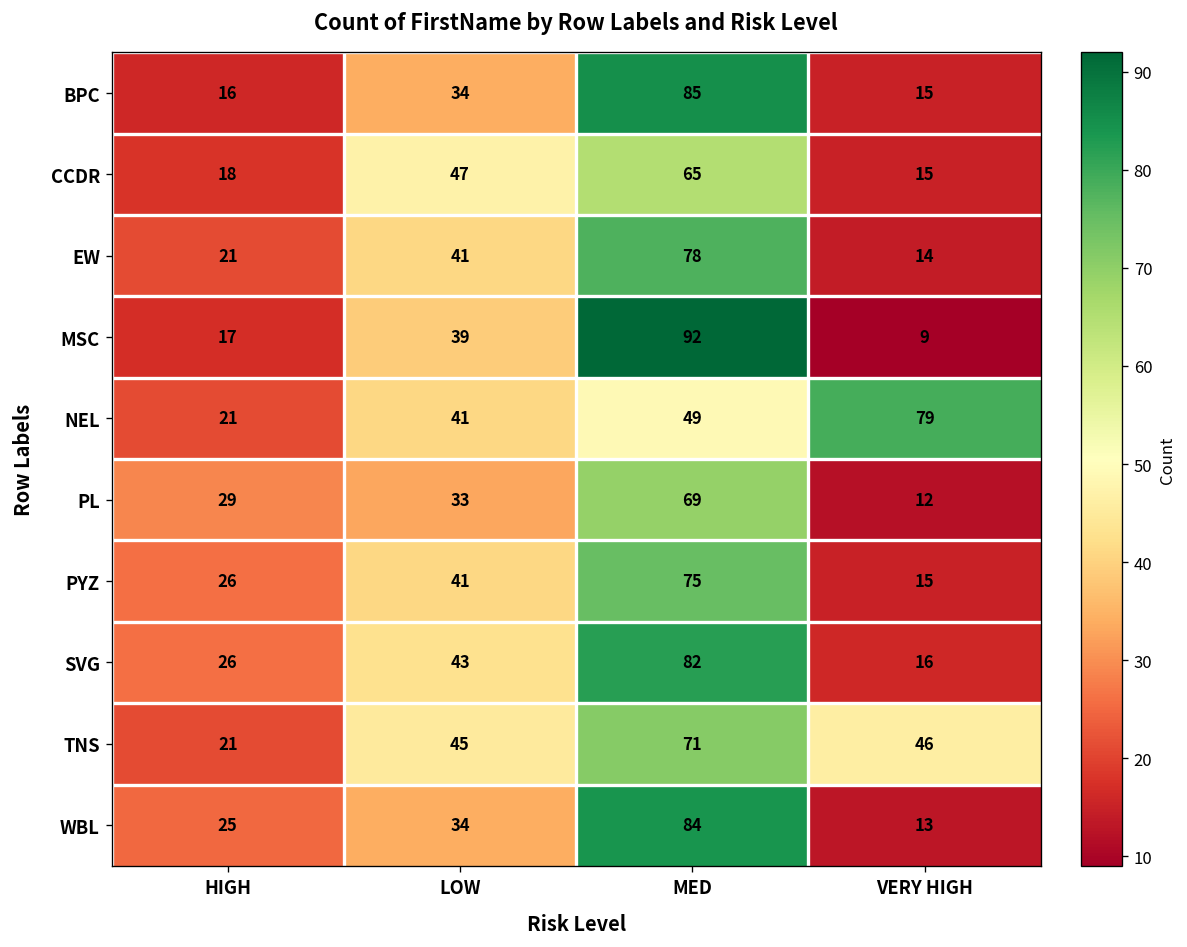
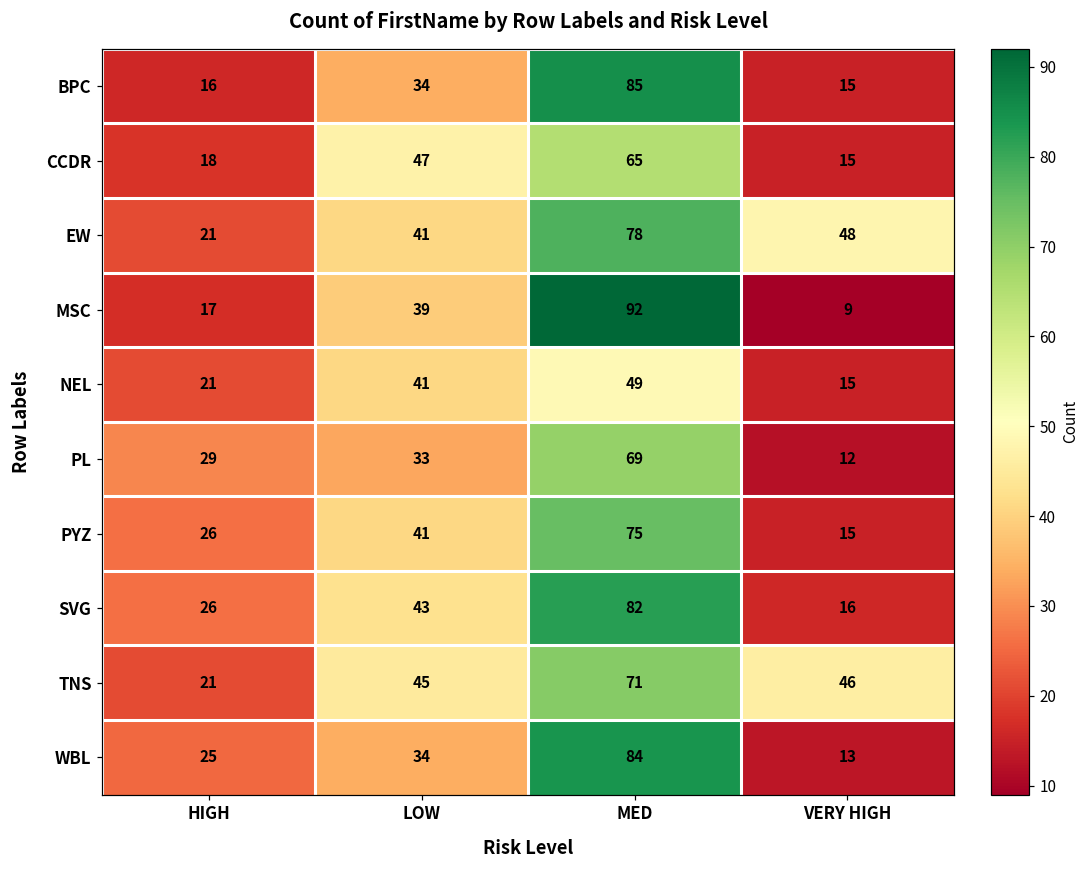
  {
    "BPC": {
      "HIGH": 16,
      "LOW": 34,
      "MED": 85,
      "VERY HIGH": 15
    },
    "CCDR": {
      "HIGH": 18,
      "LOW": 47,
      "MED": 65,
      "VERY HIGH": 15
    },
    "EW": {
      "HIGH": 21,
      "LOW": 41,
      "MED": 78,
-     "VERY HIGH": 14
+     "VERY HIGH": 48
    },
    "MSC": {
      "HIGH": 17,
      "LOW": 39,
      "MED": 92,
      "VERY HIGH": 9
    },
    "NEL": {
      "HIGH": 21,
      "LOW": 41,
      "MED": 49,
-     "VERY HIGH": 79
+     "VERY HIGH": 15
    },
    "PL": {
      "HIGH": 29,
      "LOW": 33,
      "MED": 69,
      "VERY HIGH": 12
    },
    "PYZ": {
      "HIGH": 26,
      "LOW": 41,
      "MED": 75,
      "VERY HIGH": 15
    },
    "SVG": {
      "HIGH": 26,
      "LOW": 43,
      "MED": 82,
      "VERY HIGH": 16
    },
    "TNS": {
      "HIGH": 21,
      "LOW": 45,
      "MED": 71,
      "VERY HIGH": 46
    },
    "WBL": {
      "HIGH": 25,
      "LOW": 34,
      "MED": 84,
      "VERY HIGH": 13
    }
  }
